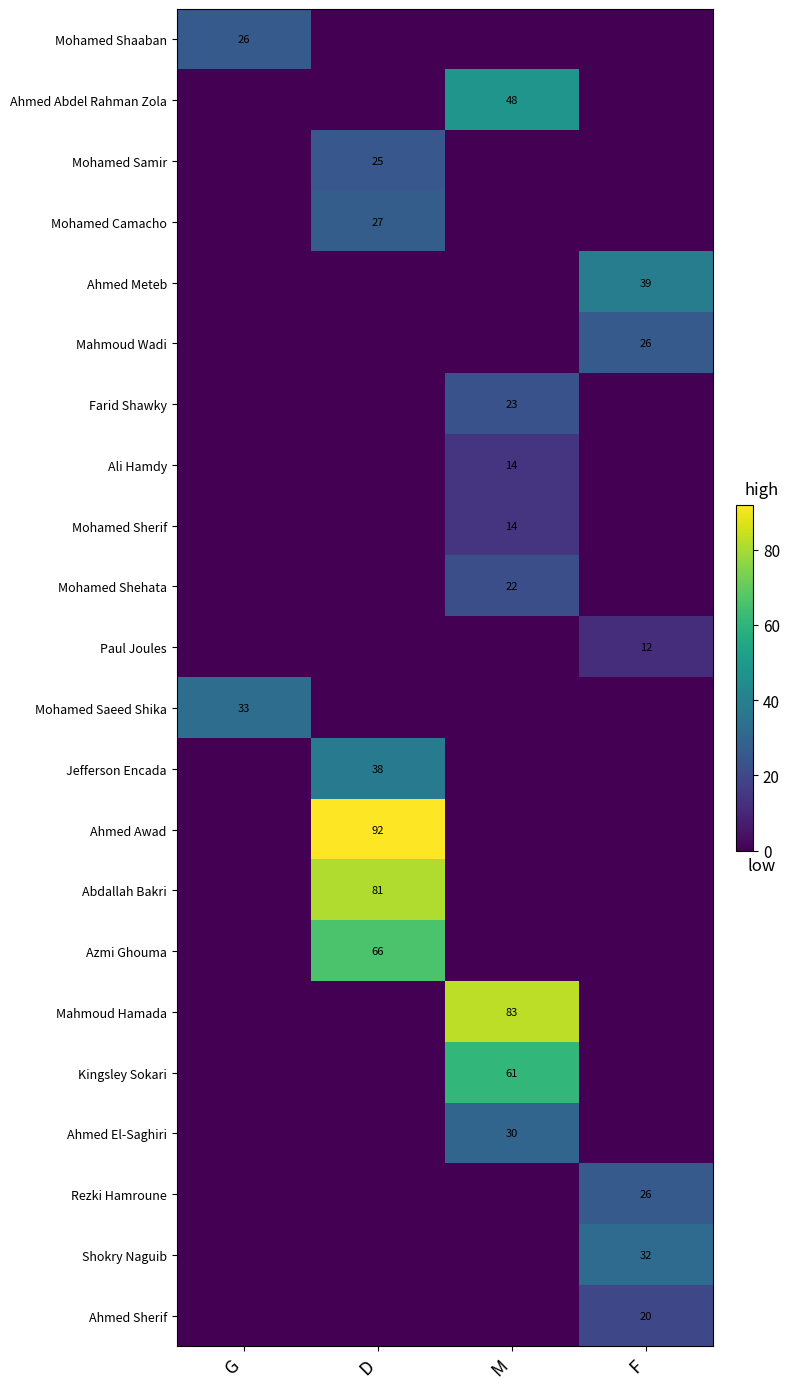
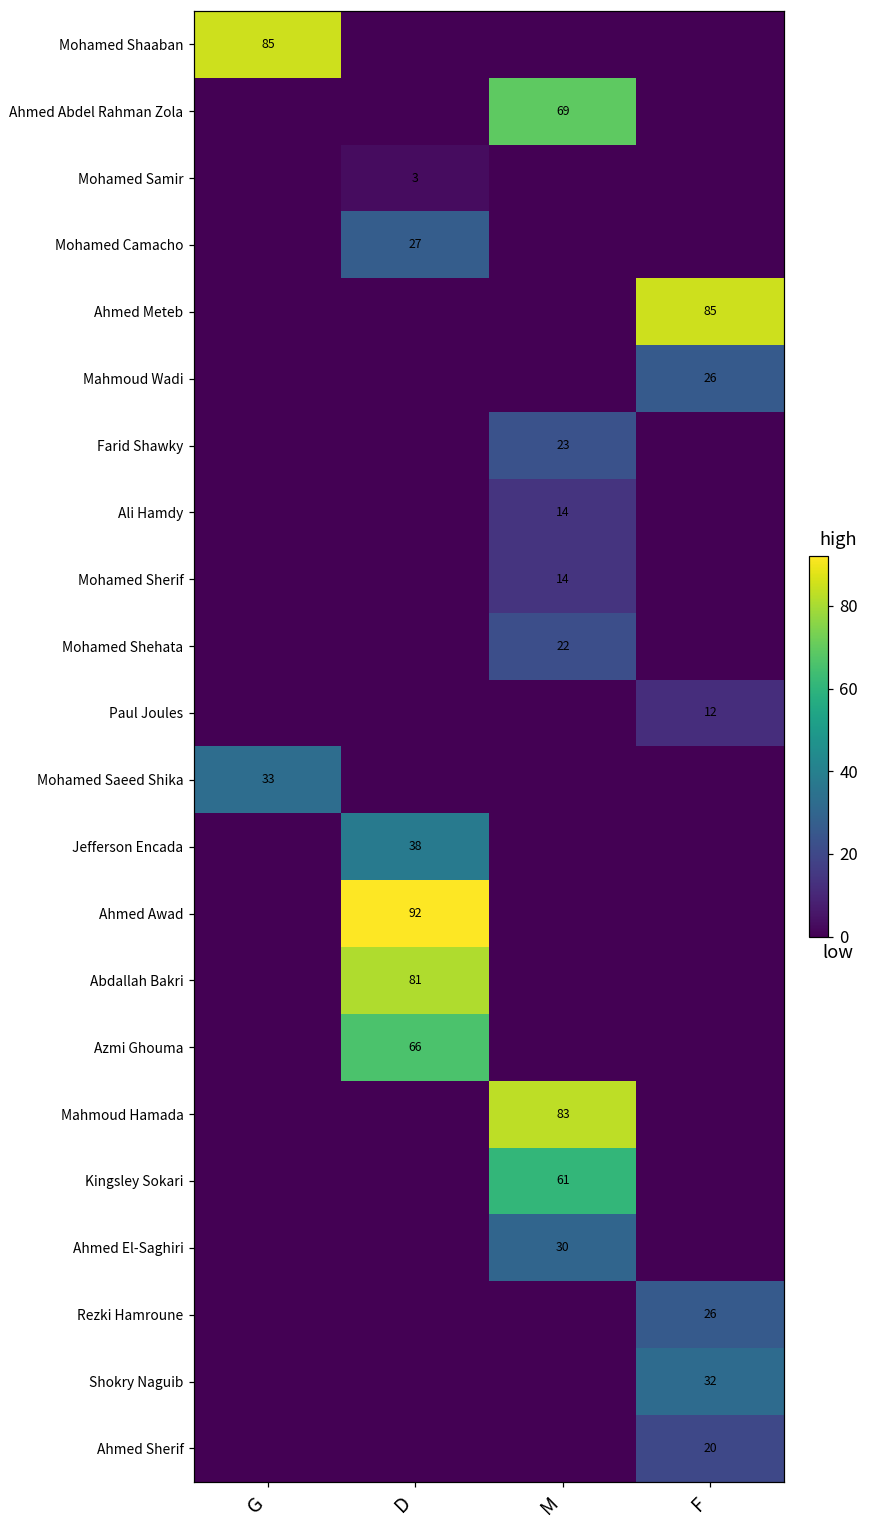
  {
    "Mohamed Shaaban": {
-     "G": 26
+     "G": 85
    },
    "Ahmed Abdel Rahman Zola": {
-     "M": 48
+     "M": 69
    },
    "Mohamed Samir": {
-     "D": 25
+     "D": 3
    },
    "Mohamed Camacho": {
      "D": 27
    },
    "Ahmed Meteb": {
-     "F": 39
+     "F": 85
    },
    "Mahmoud Wadi": {
      "F": 26
    },
    "Farid Shawky": {
      "M": 23
    },
    "Ali Hamdy": {
      "M": 14
    },
    "Mohamed Sherif": {
      "M": 14
    },
    "Mohamed Shehata": {
      "M": 22
    },
    "Paul Joules": {
      "F": 12
    },
    "Mohamed Saeed Shika": {
      "G": 33
    },
    "Jefferson Encada": {
      "D": 38
    },
    "Ahmed Awad": {
      "D": 92
    },
    "Abdallah Bakri": {
      "D": 81
    },
    "Azmi Ghouma": {
      "D": 66
    },
    "Mahmoud Hamada": {
      "M": 83
    },
    "Kingsley Sokari": {
      "M": 61
    },
    "Ahmed El-Saghiri": {
      "M": 30
    },
    "Rezki Hamroune": {
      "F": 26
    },
    "Shokry Naguib": {
      "F": 32
    },
    "Ahmed Sherif": {
      "F": 20
    }
  }
